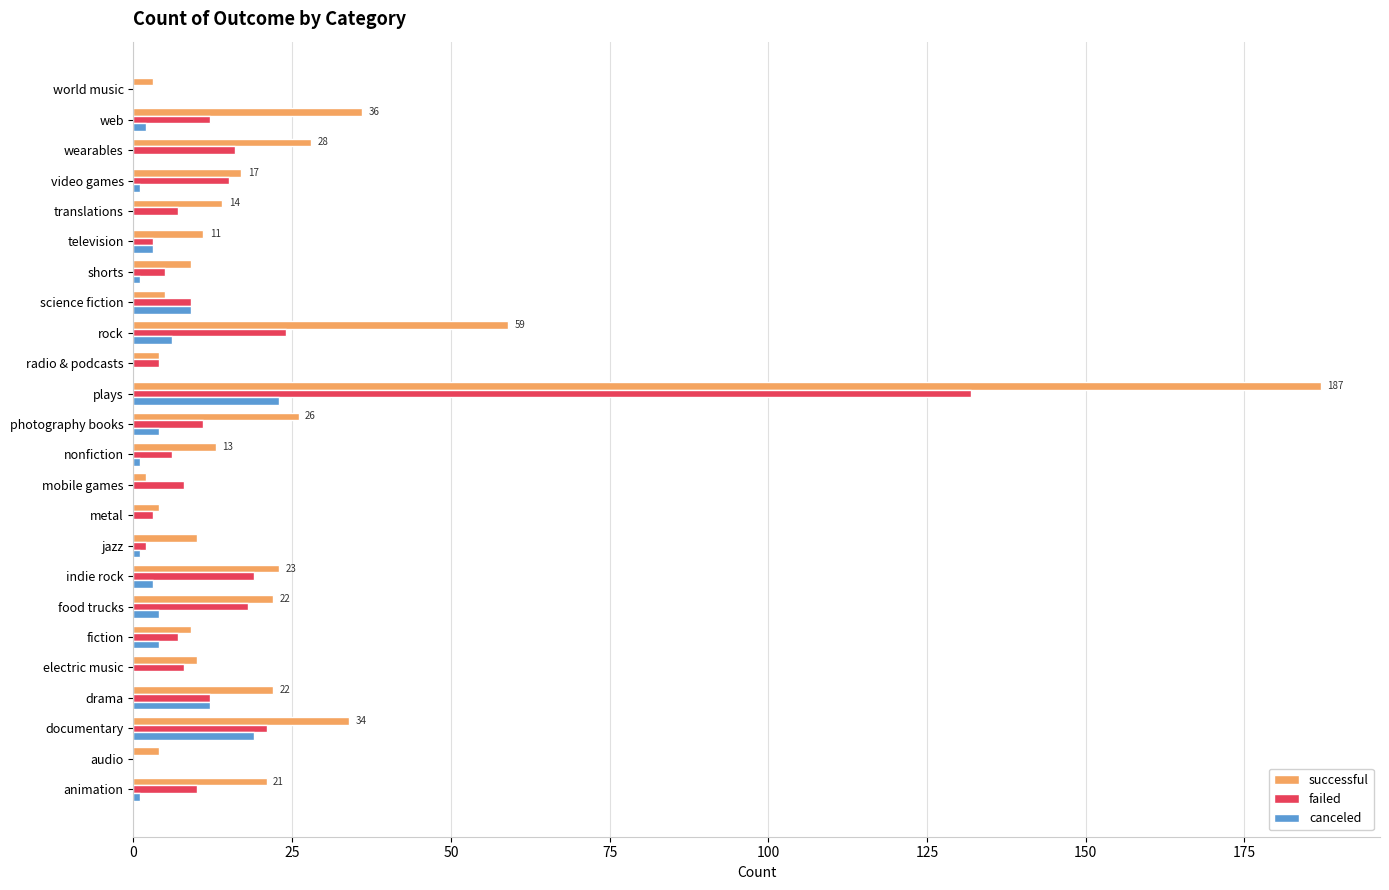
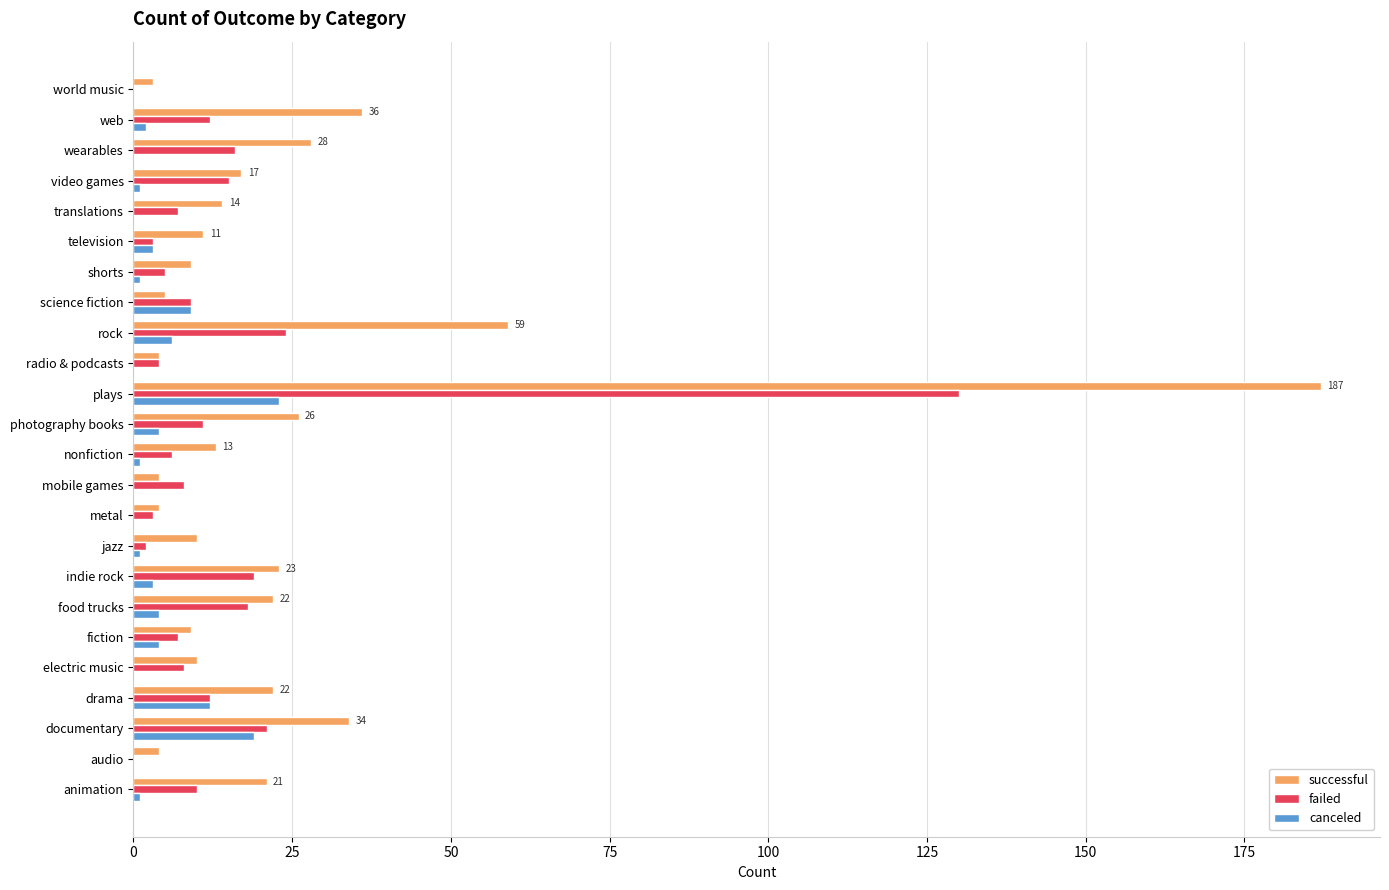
  {
    "successful": {
      "world music": 3,
      "shorts": 9,
      "science fiction": 5,
      "radio & podcasts": 4,
-     "mobile games": 2,
+     "mobile games": 4,
      "metal": 4,
      "jazz": 10,
      "fiction": 9,
      "electric music": 10,
      "audio": 4
    },
    "failed": {
      "world music": 0,
      "web": 12,
      "wearables": 16,
      "video games": 15,
      "translations": 7,
      "television": 3,
      "shorts": 5,
      "science fiction": 9,
      "rock": 24,
      "radio & podcasts": 4,
-     "plays": 132,
+     "plays": 130,
      "photography books": 11,
      "nonfiction": 6,
      "mobile games": 8,
      "metal": 3,
      "jazz": 2,
      "indie rock": 19,
      "food trucks": 18,
      "fiction": 7,
      "electric music": 8,
      "drama": 12,
      "documentary": 21,
      "audio": 0,
      "animation": 10
    },
    "canceled": {
      "world music": 0,
      "web": 2,
      "wearables": 0,
      "video games": 1,
      "translations": 0,
      "television": 3,
      "shorts": 1,
      "science fiction": 9,
      "rock": 6,
      "radio & podcasts": 0,
      "plays": 23,
      "photography books": 4,
      "nonfiction": 1,
      "mobile games": 0,
      "metal": 0,
      "jazz": 1,
      "indie rock": 3,
      "food trucks": 4,
      "fiction": 4,
      "electric music": 0,
      "drama": 12,
      "documentary": 19,
      "audio": 0,
      "animation": 1
    }
  }
